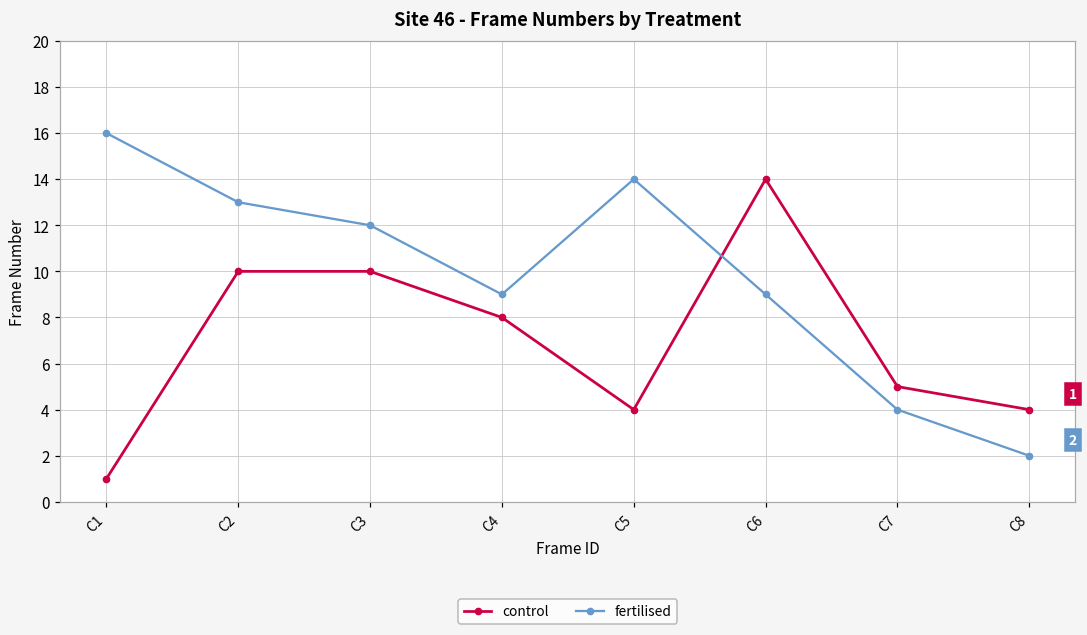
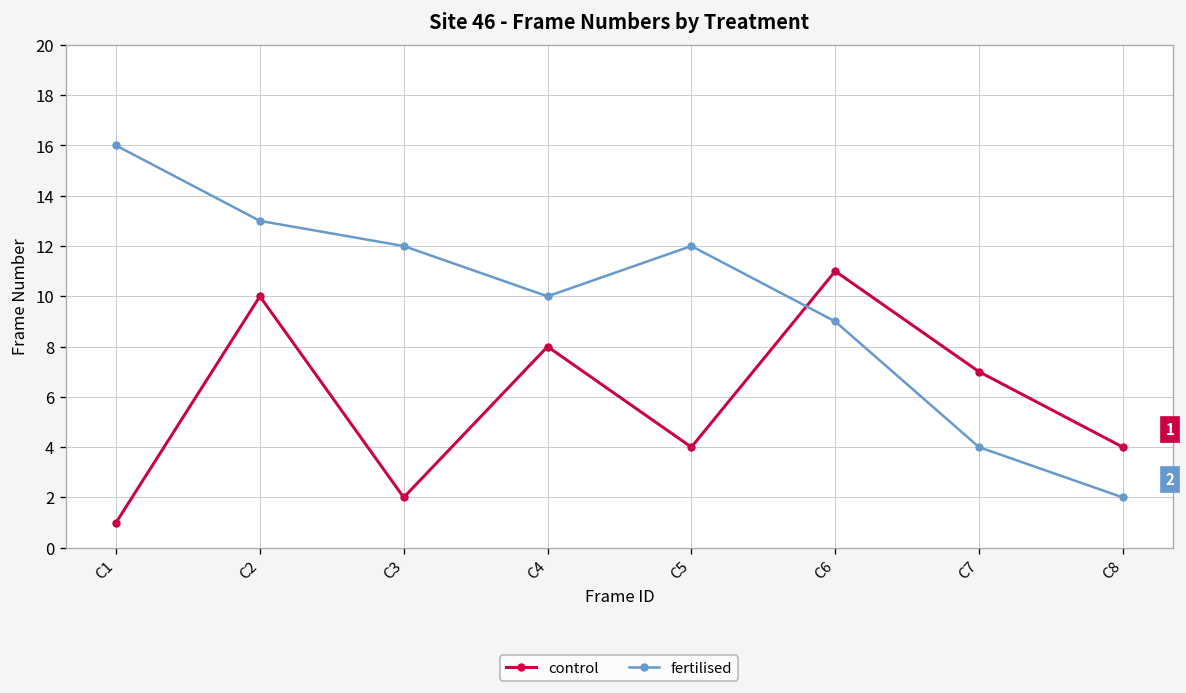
  {
    "control": {
      "C1": 1,
      "C2": 10,
-     "C3": 10,
+     "C3": 2,
      "C4": 8,
      "C5": 4,
-     "C6": 14,
-     "C7": 5,
+     "C6": 11,
+     "C7": 7,
      "C8": 4
    },
    "fertilised": {
      "C1": 16,
      "C2": 13,
      "C3": 12,
-     "C4": 9,
-     "C5": 14,
+     "C4": 10,
+     "C5": 12,
      "C6": 9,
      "C7": 4,
      "C8": 2
    }
  }
